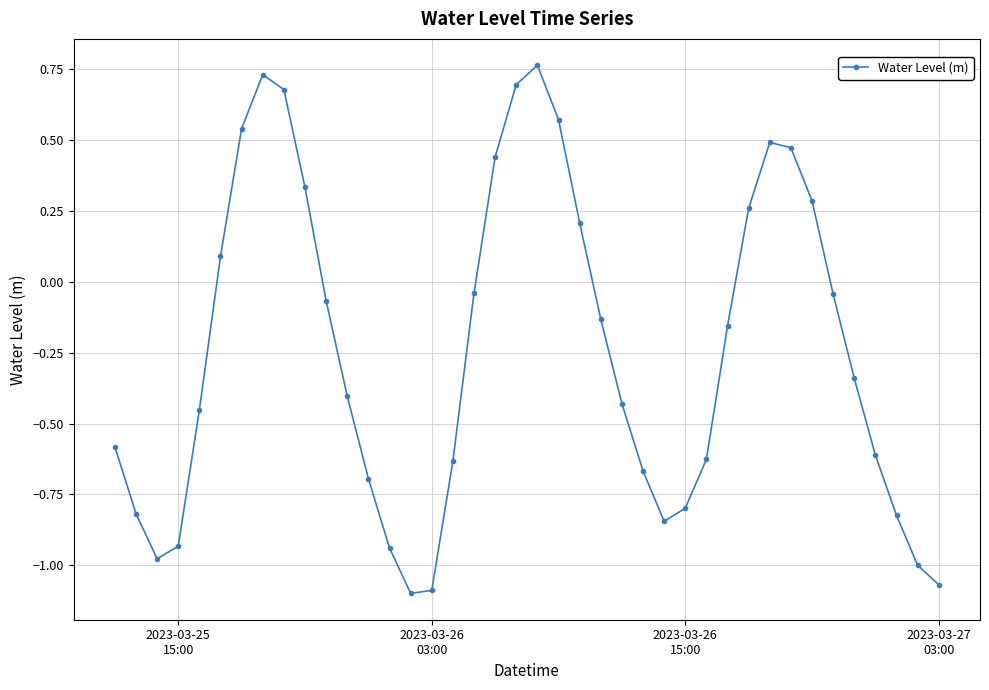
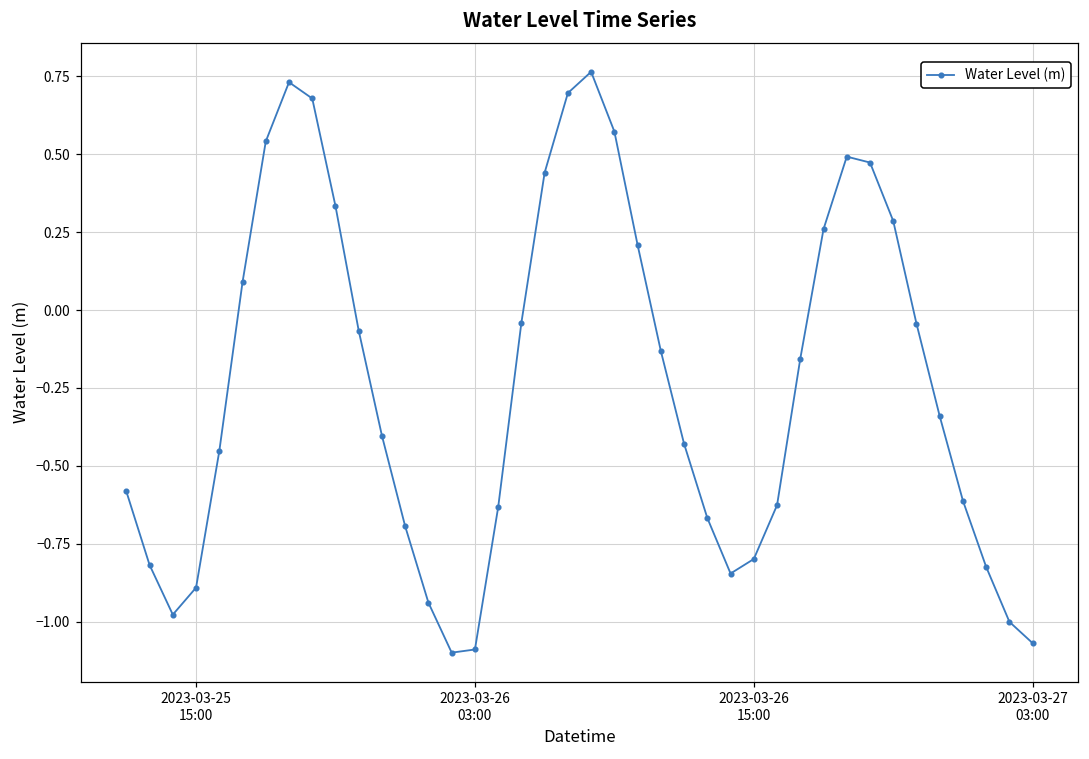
  {
-   "2023-03-25 15:00": -0.93,
+   "2023-03-25 15:00": -0.89,
    "2023-03-26 03:00": -1.09,
    "2023-03-26 15:00": -0.80,
    "2023-03-27 03:00": -1.07
  }
